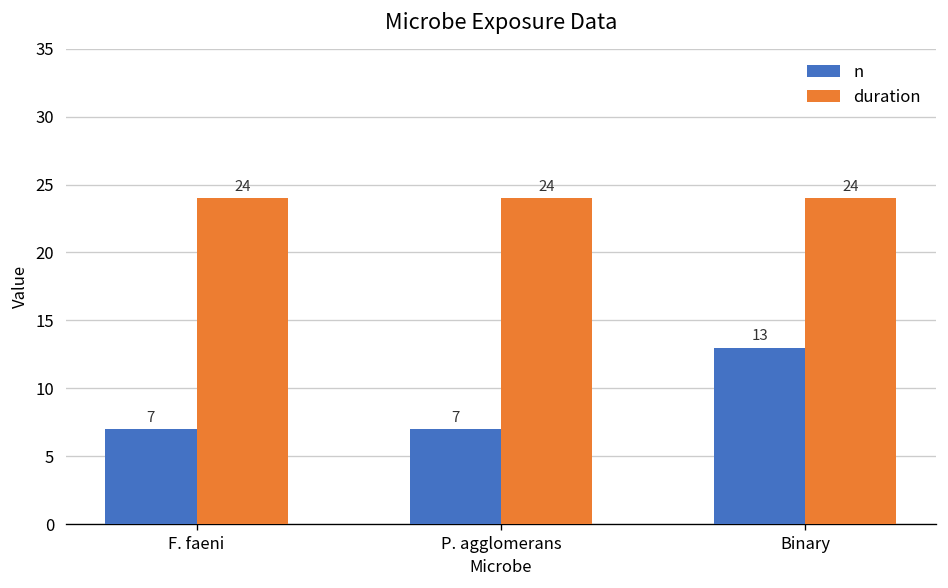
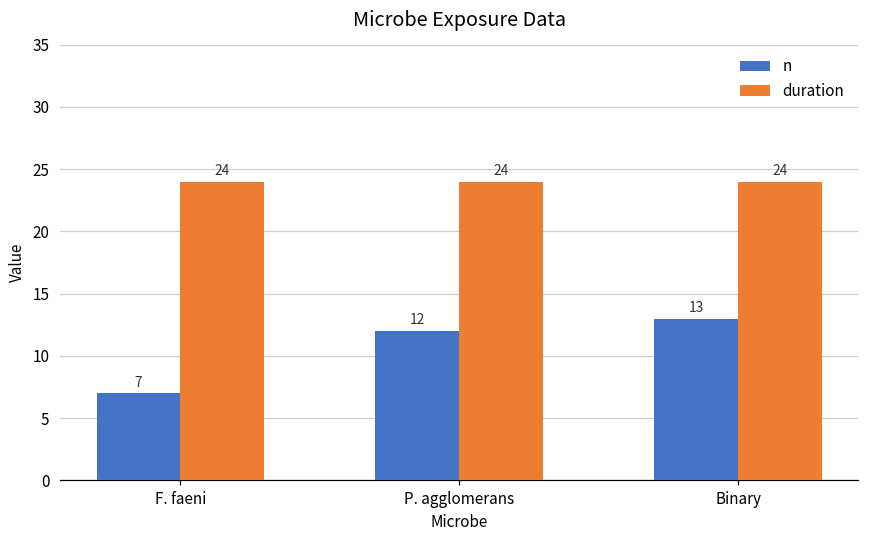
  {
    "n": {
      "F. faeni": 7,
-     "P. agglomerans": 7,
+     "P. agglomerans": 12,
      "Binary": 13
    },
    "duration": {
      "F. faeni": 24,
      "P. agglomerans": 24,
      "Binary": 24
    }
  }
